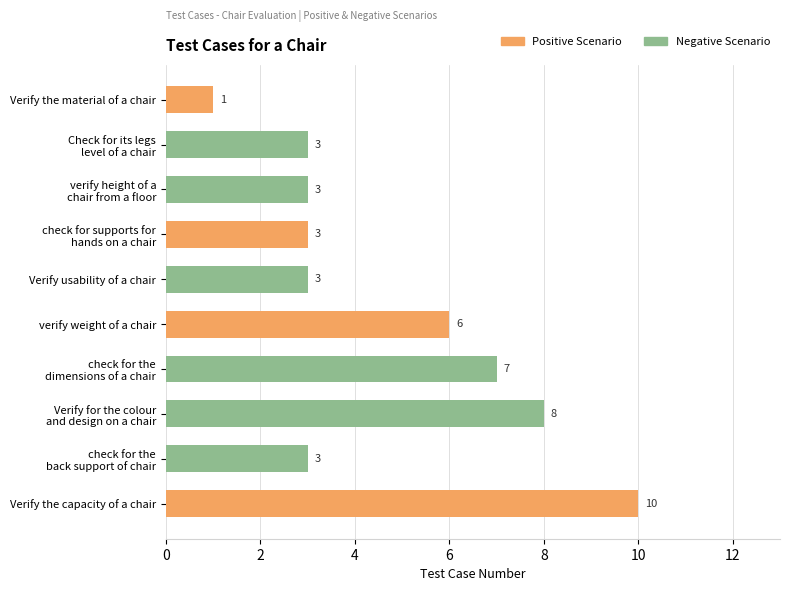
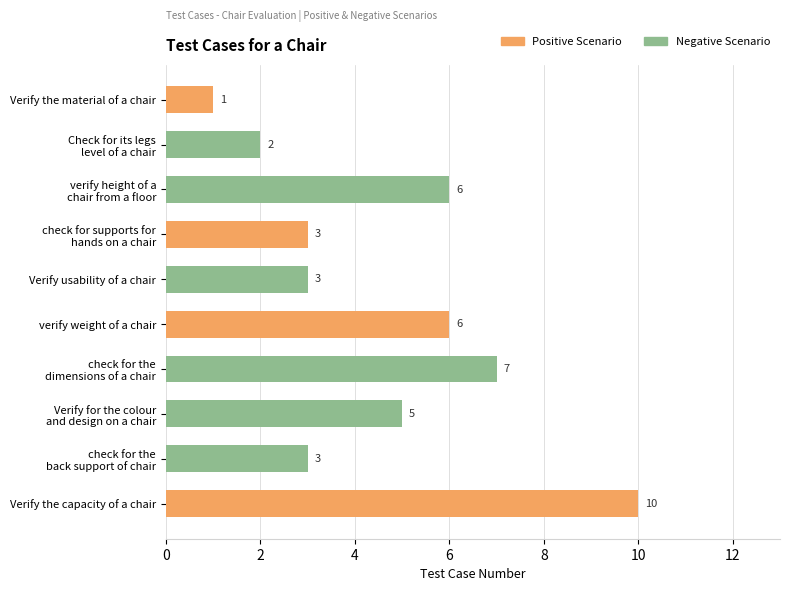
  {
    "Verify the material of a chair": 1,
-   "Check for its legs level of a chair": 3,
-   "verify height of a chair from a floor": 3,
+   "Check for its legs level of a chair": 2,
+   "verify height of a chair from a floor": 6,
    "check for supports for hands on a chair": 3,
    "Verify usability of a chair": 3,
    "verify weight of a chair": 6,
    "check for the dimensions of a chair": 7,
-   "Verify for the colour and design on a chair": 8,
+   "Verify for the colour and design on a chair": 5,
    "check for the back support of chair": 3,
    "Verify the capacity of a chair": 10
  }
